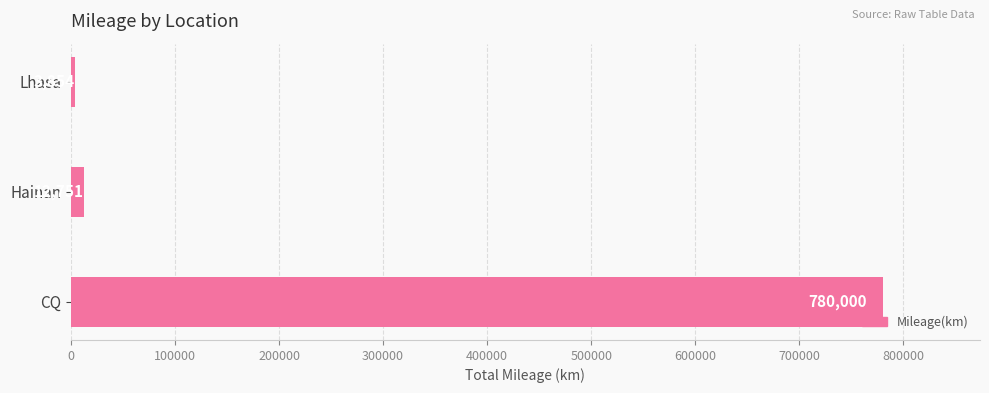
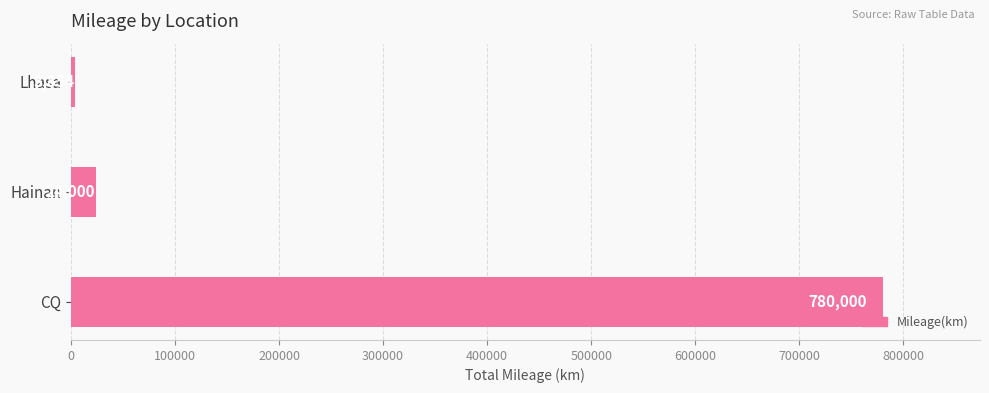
  {
    "Lhasa": 4000,
-   "Hainan": 13000
+   "Hainan": 24000
  }
